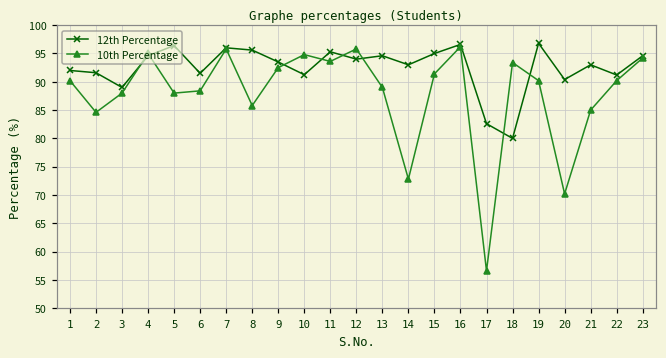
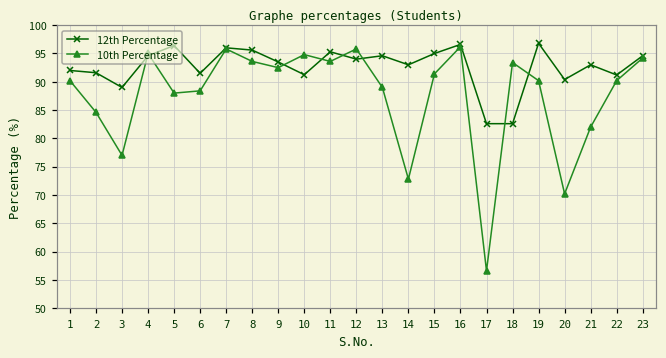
  {
    "12th Percentage": {
      "1": 92,
      "2": 92,
      "3": 89,
      "6": 92,
      "8": 96,
      "9": 94,
      "10": 91,
      "11": 95,
      "12": 94,
      "13": 95,
      "14": 93,
      "15": 95,
      "17": 83,
-     "18": 80,
+     "18": 83,
      "19": 97,
      "20": 90,
      "21": 93,
      "22": 91
    },
    "10th Percentage": {
      "1": 90,
      "2": 85,
-     "3": 88,
+     "3": 77,
      "5": 88,
      "6": 88,
-     "8": 86,
+     "8": 94,
      "9": 93,
      "10": 95,
      "11": 94,
      "12": 96,
      "13": 89,
      "14": 73,
      "15": 91,
      "17": 57,
      "18": 93,
      "19": 90,
      "20": 70,
-     "21": 85,
+     "21": 82,
      "22": 90
    }
  }
